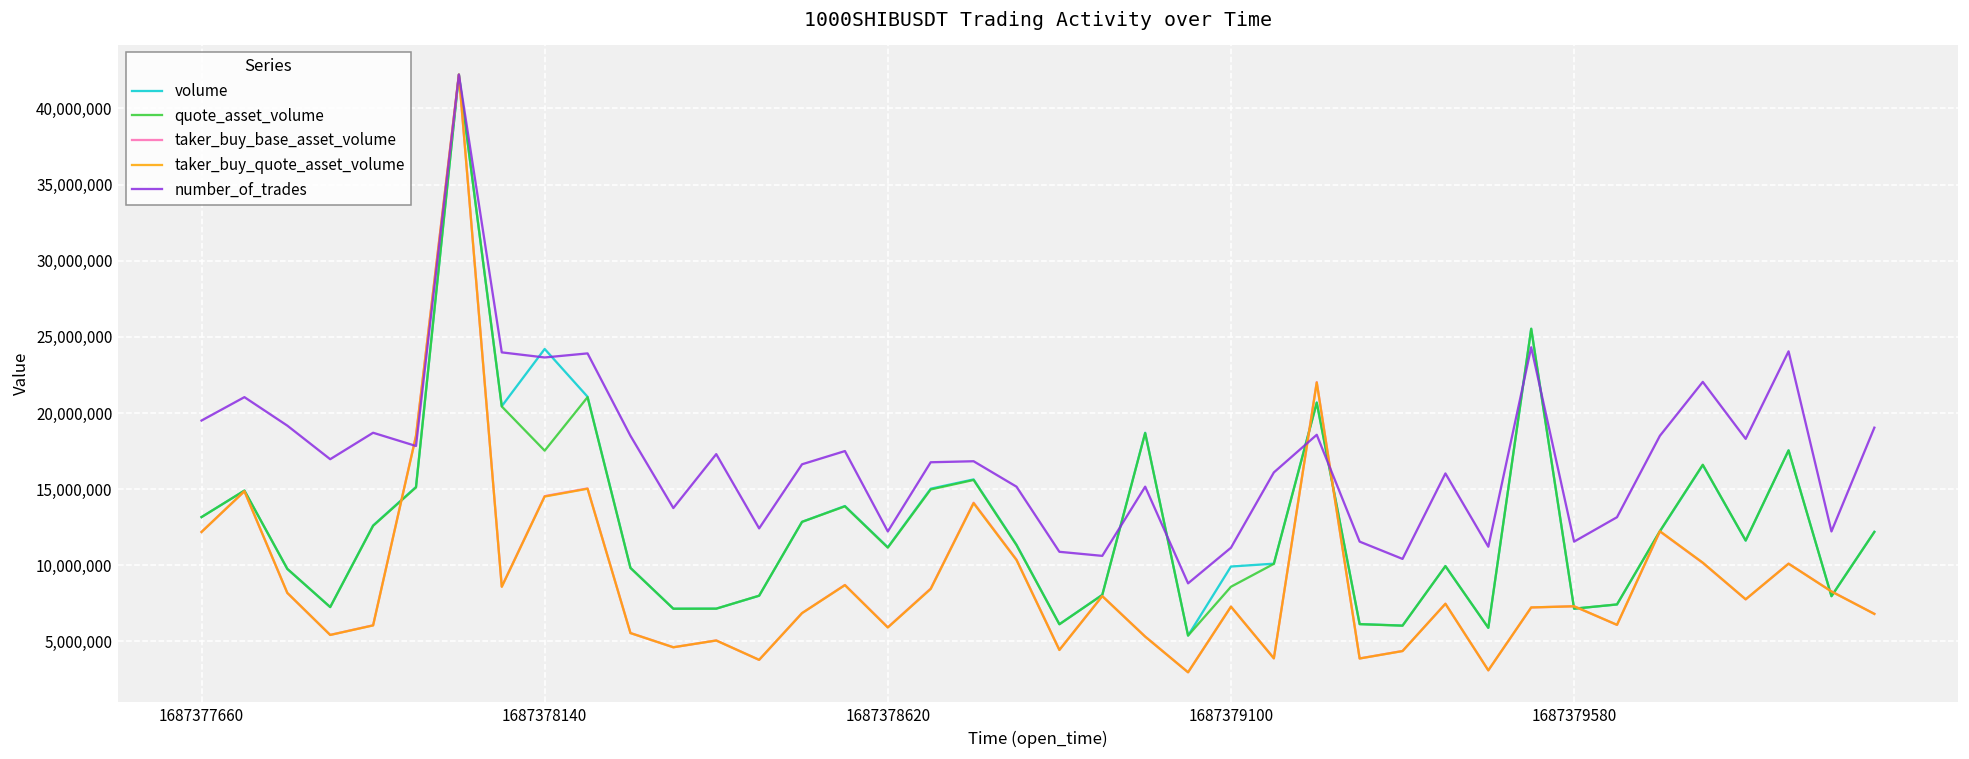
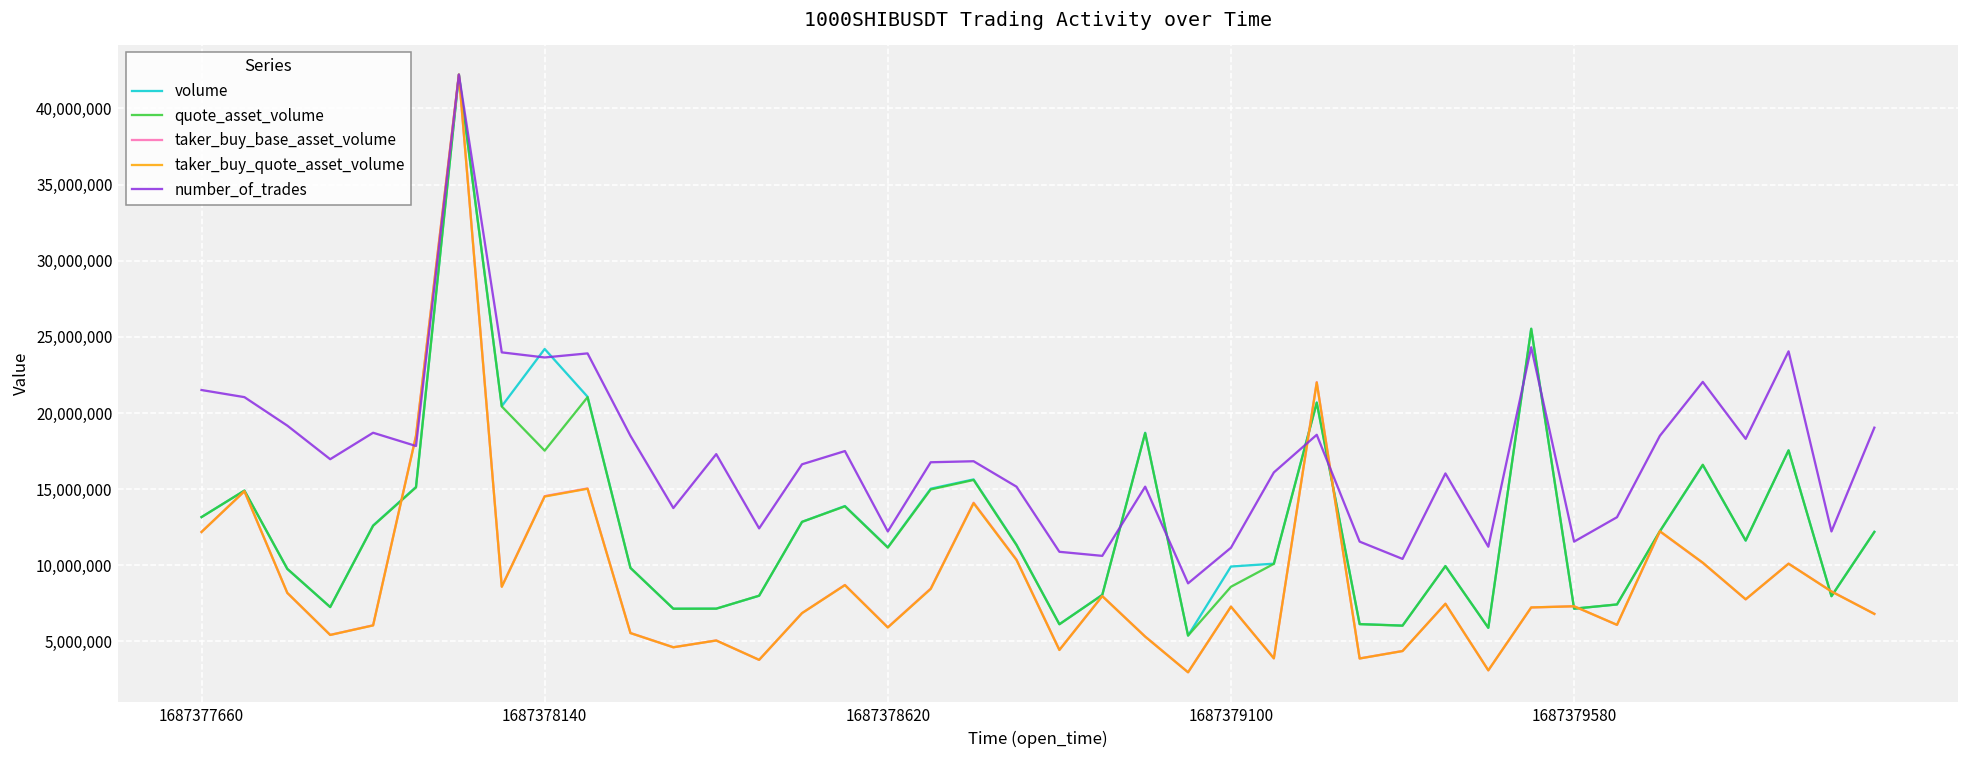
  {
    "volume": {
      "1687378140": "24,200,000",
      "1687379100": "9,900,000"
    },
    "quote_asset_volume": {
      "1687378140": "17,500,000",
      "1687379100": "8,600,000"
    },
    "number_of_trades": {
-     "1687377660": "19,500,000",
+     "1687377660": "21,500,000",
      "1687378140": "23,700,000",
      "1687378620": "12,200,000",
      "1687379100": "11,200,000",
      "1687379580": "11,600,000"
    }
  }
